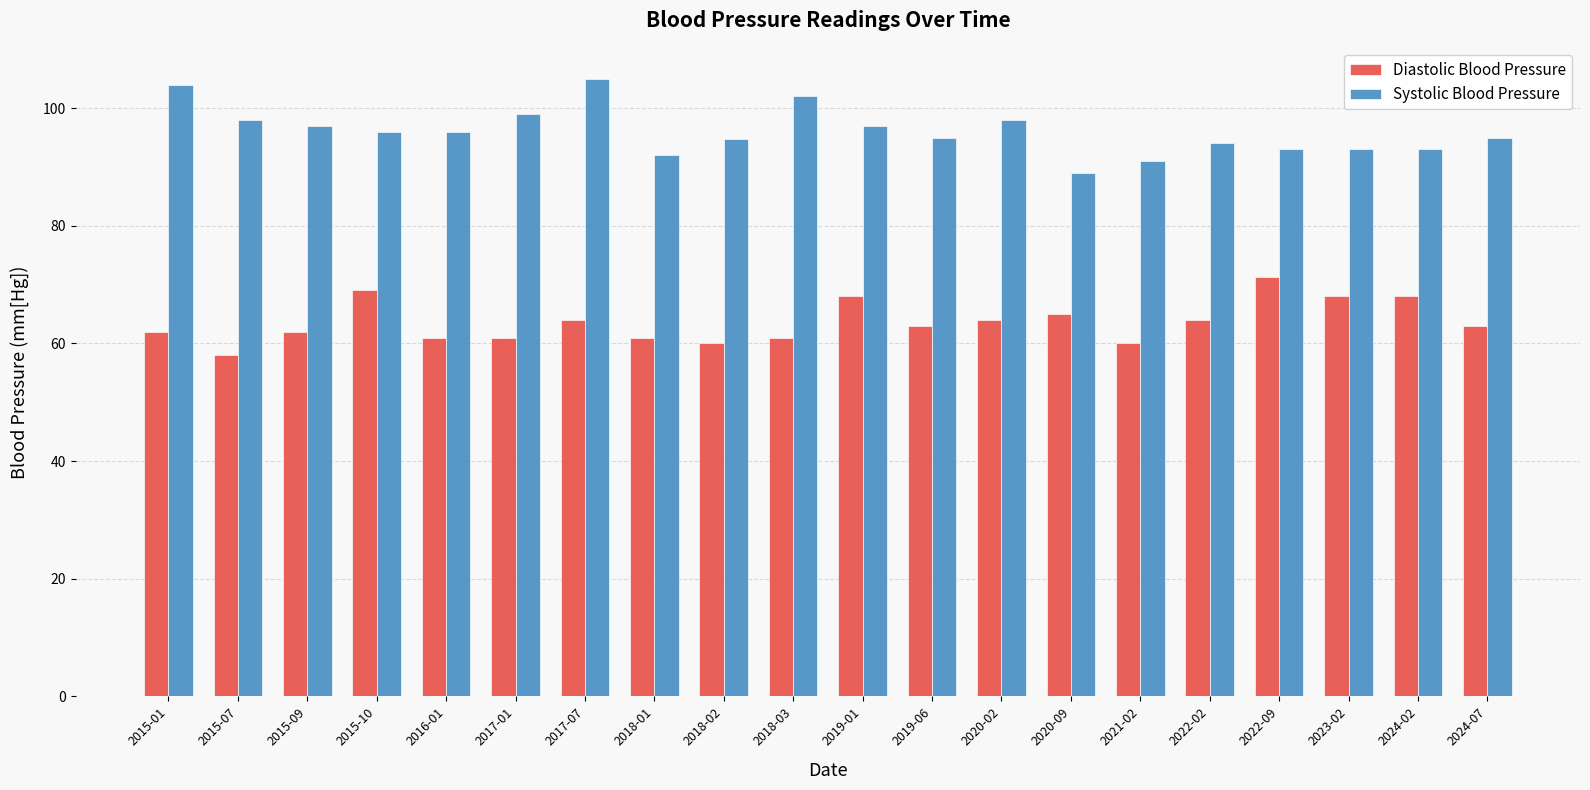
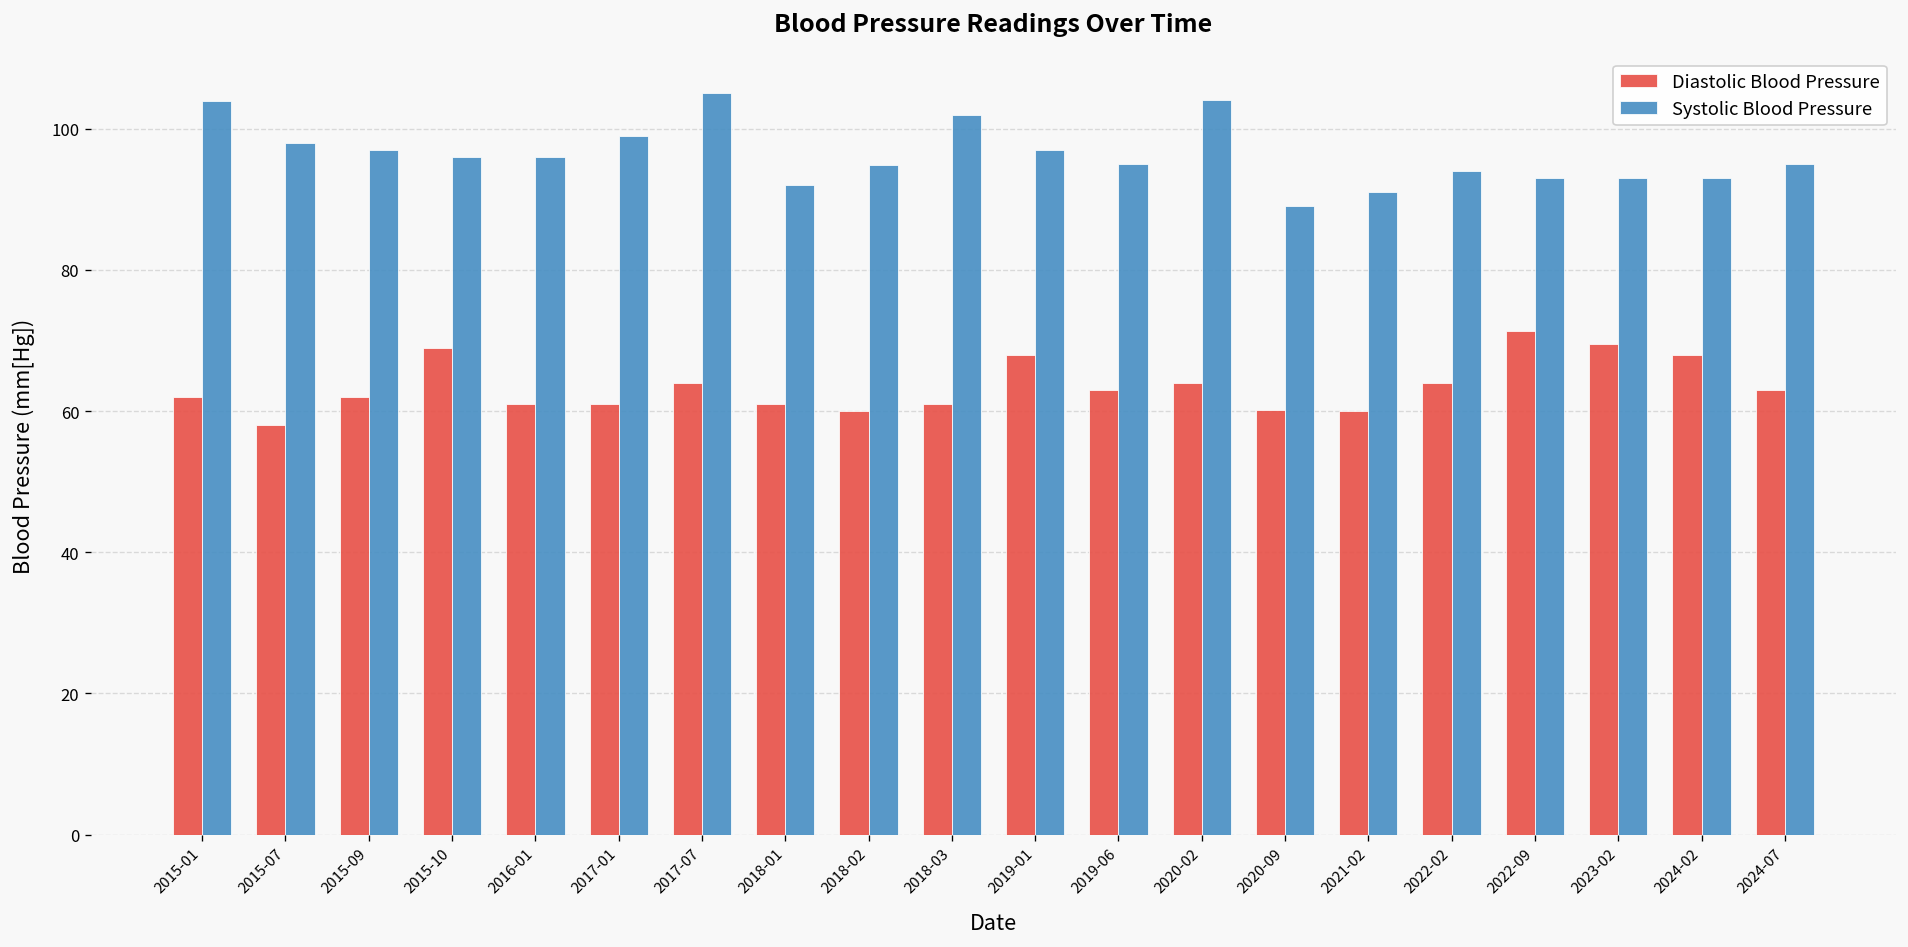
  {
    "Diastolic Blood Pressure": {
      "2015-01": 62,
      "2015-07": 58,
      "2015-09": 62,
      "2015-10": 69,
      "2016-01": 61,
      "2017-01": 61,
      "2017-07": 64,
      "2018-01": 61,
      "2018-02": 60,
      "2018-03": 61,
      "2019-01": 68,
      "2019-06": 63,
      "2020-02": 64,
-     "2020-09": 65,
+     "2020-09": 60,
      "2021-02": 60,
      "2022-02": 64,
      "2022-09": 71,
-     "2023-02": 68,
+     "2023-02": 70,
      "2024-02": 68,
      "2024-07": 63
    },
    "Systolic Blood Pressure": {
      "2015-01": 104,
      "2015-07": 98,
      "2015-09": 97,
      "2015-10": 96,
      "2016-01": 96,
      "2017-01": 99,
      "2017-07": 105,
      "2018-01": 92,
      "2018-02": 95,
      "2018-03": 102,
      "2019-01": 97,
      "2019-06": 95,
-     "2020-02": 98,
+     "2020-02": 104,
      "2020-09": 89,
      "2021-02": 91,
      "2022-02": 94,
      "2022-09": 93,
      "2023-02": 93,
      "2024-02": 93,
      "2024-07": 95
    }
  }
